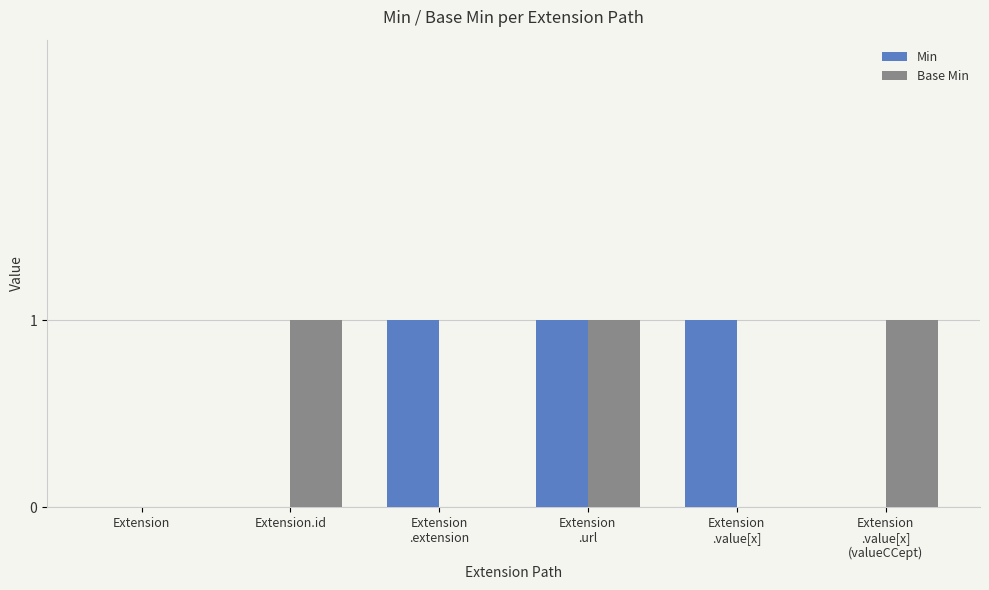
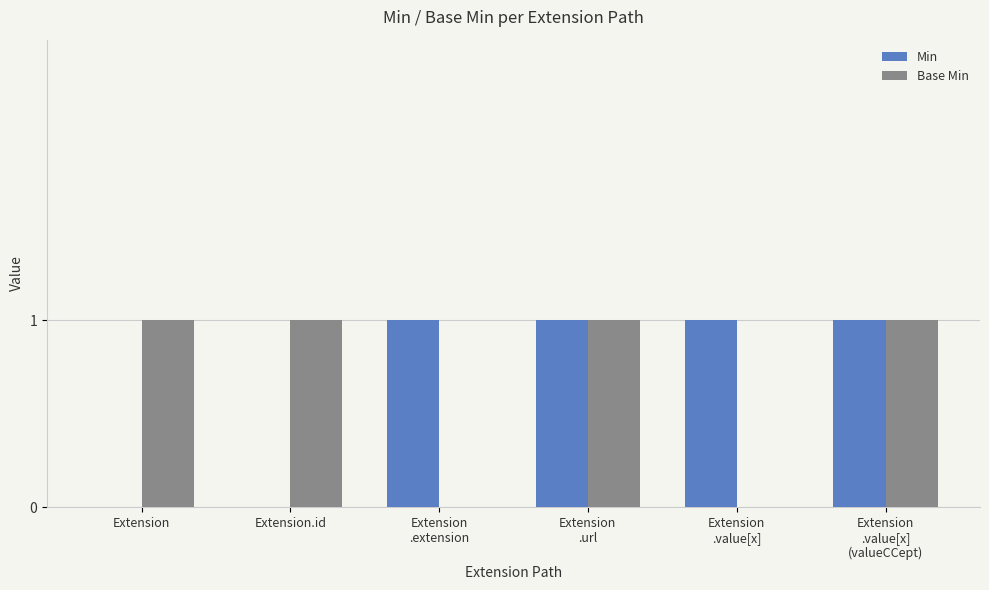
  {
    "Min": {
      "Extension": 0,
      "Extension.id": 0,
      "Extension .extension": 1,
      "Extension .url": 1,
      "Extension .value[x]": 1,
-     "Extension .value[x] (valueCCept)": 0
+     "Extension .value[x] (valueCCept)": 1
    },
    "Base Min": {
-     "Extension": 0,
+     "Extension": 1,
      "Extension.id": 1,
      "Extension .extension": 0,
      "Extension .url": 1,
      "Extension .value[x]": 0,
      "Extension .value[x] (valueCCept)": 1
    }
  }
